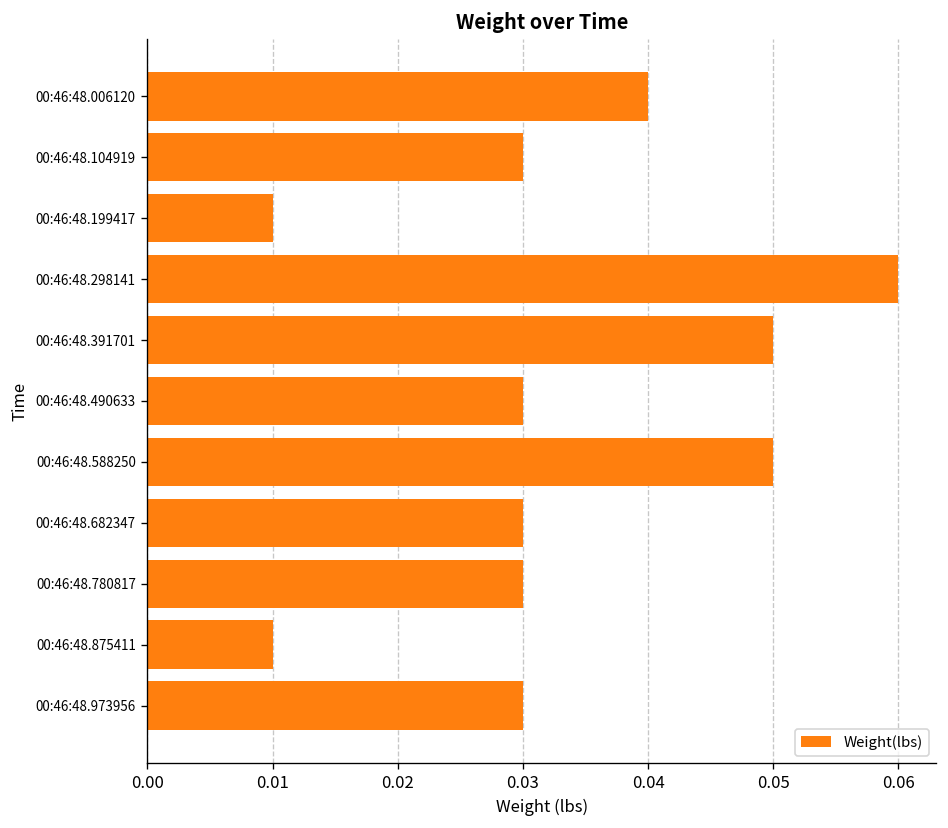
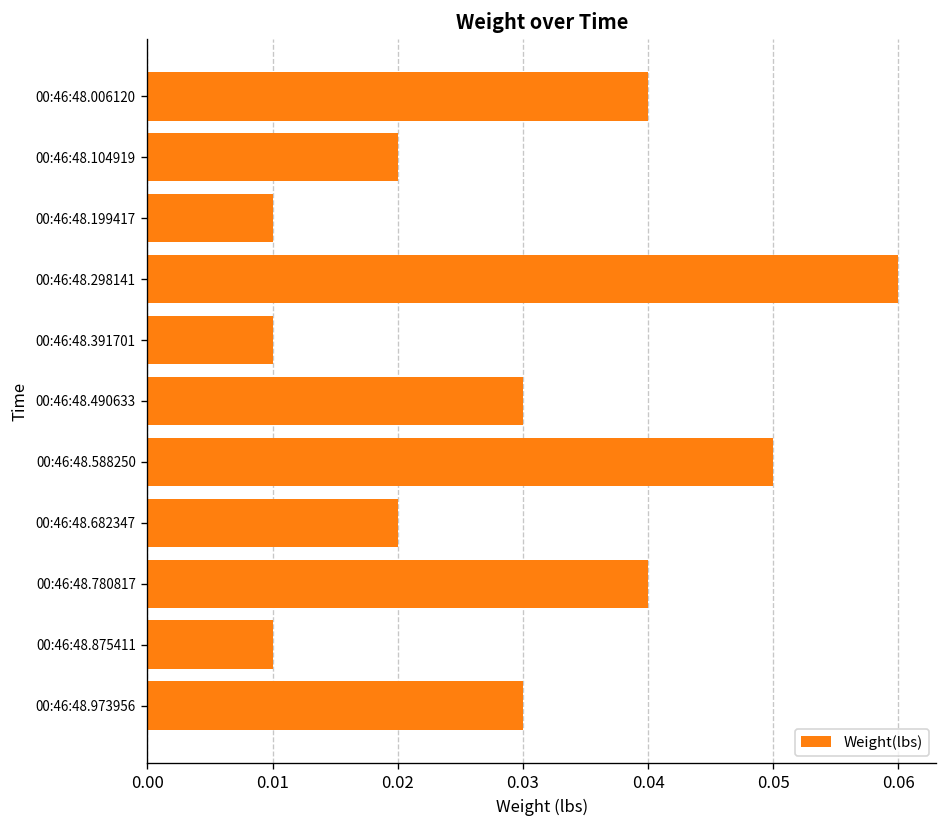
  {
    "00:46:48.006120": 0.04,
-   "00:46:48.104919": 0.03,
+   "00:46:48.104919": 0.02,
    "00:46:48.199417": 0.01,
    "00:46:48.298141": 0.06,
-   "00:46:48.391701": 0.05,
+   "00:46:48.391701": 0.01,
    "00:46:48.490633": 0.03,
    "00:46:48.588250": 0.05,
-   "00:46:48.682347": 0.03,
-   "00:46:48.780817": 0.03,
+   "00:46:48.682347": 0.02,
+   "00:46:48.780817": 0.04,
    "00:46:48.875411": 0.01,
    "00:46:48.973956": 0.03
  }
